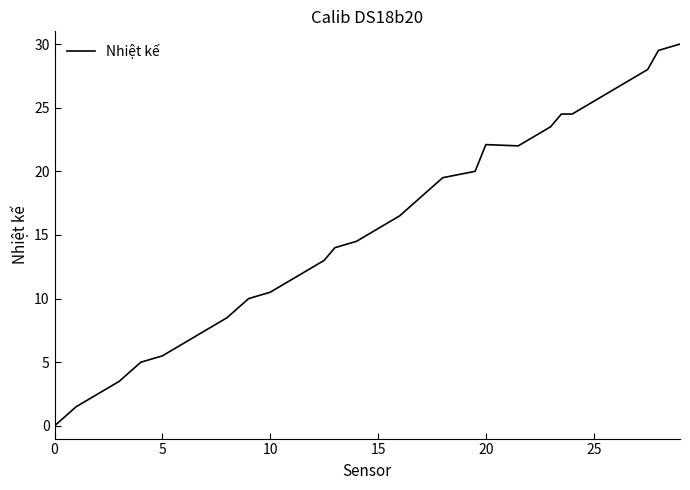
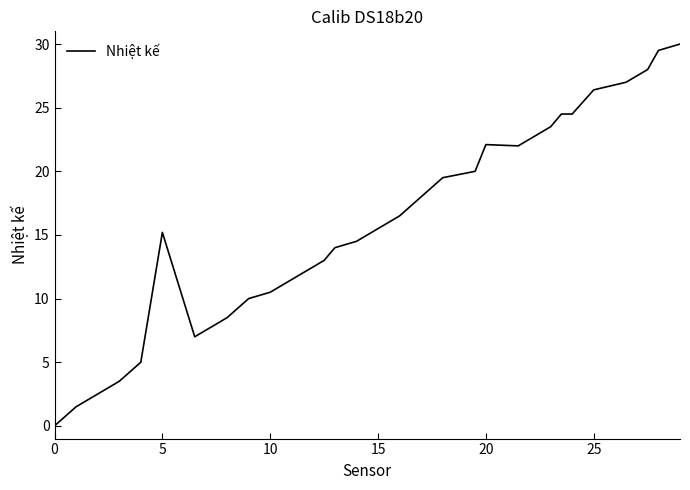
  {
    "0": 0.0,
-   "5": 5.5,
+   "5": 15.2,
    "10": 10.5,
    "20": 22.1,
-   "25": 25.5
+   "25": 26.4
  }
